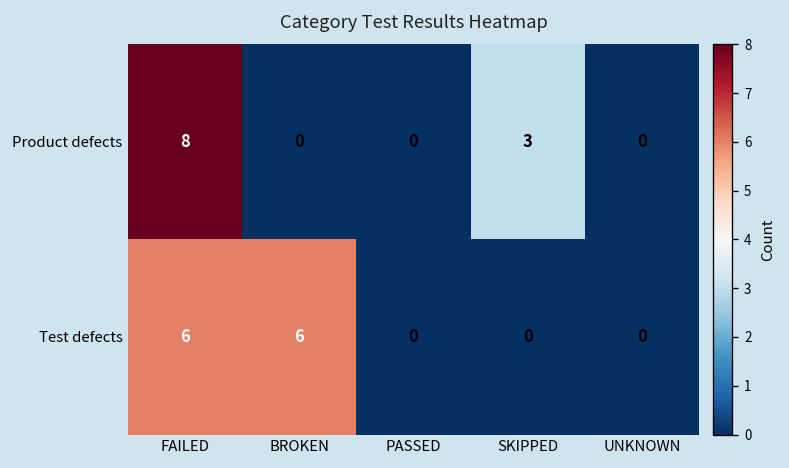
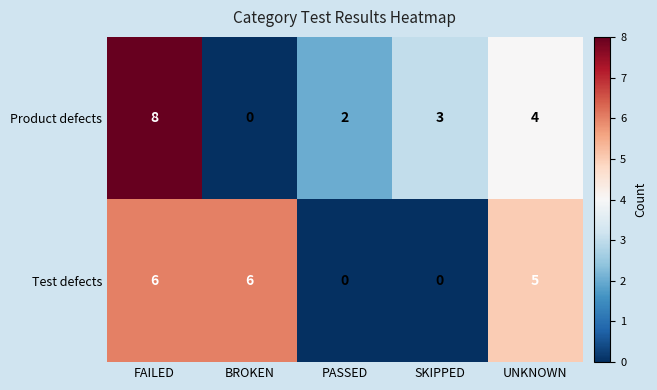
  {
    "Product defects": {
      "FAILED": 8,
      "BROKEN": 0,
-     "PASSED": 0,
+     "PASSED": 2,
      "SKIPPED": 3,
-     "UNKNOWN": 0
+     "UNKNOWN": 4
    },
    "Test defects": {
      "FAILED": 6,
      "BROKEN": 6,
      "PASSED": 0,
      "SKIPPED": 0,
-     "UNKNOWN": 0
+     "UNKNOWN": 5
    }
  }
